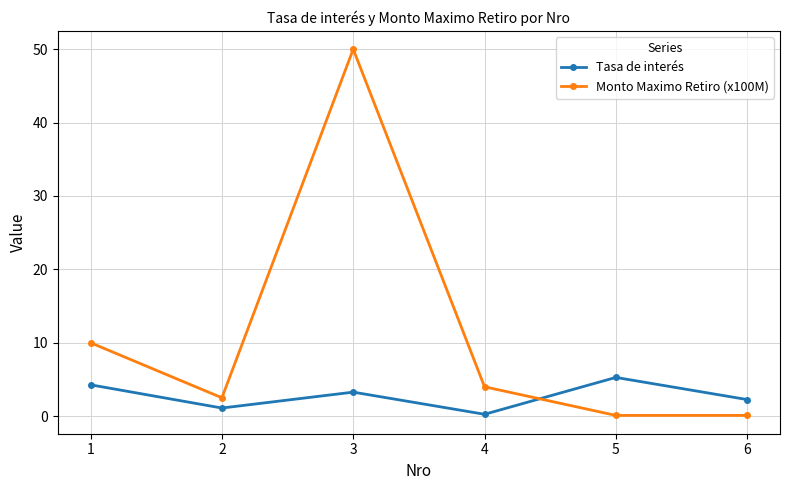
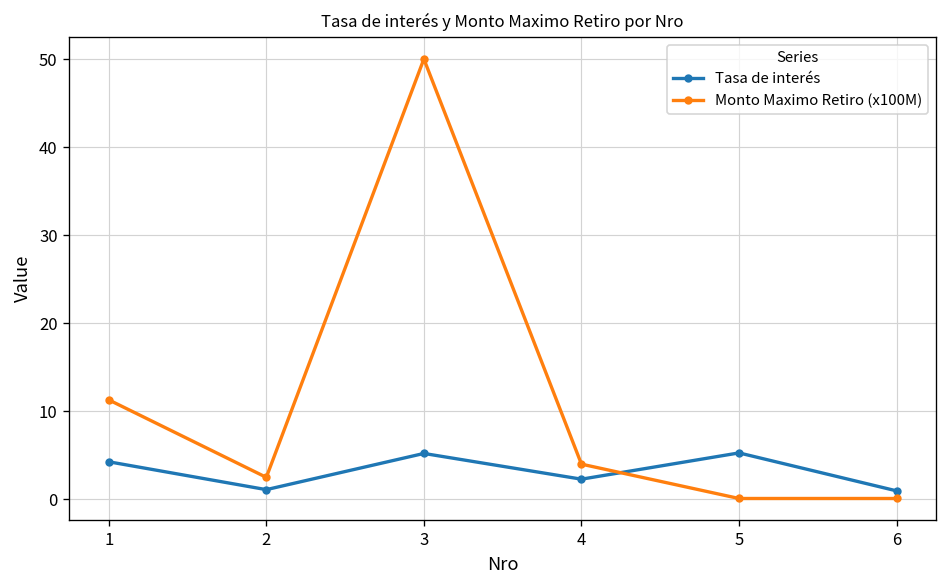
  {
    "Tasa de interés": {
      "1": 4,
      "2": 1,
-     "3": 3,
-     "4": 0,
+     "3": 5,
+     "4": 2,
      "5": 5,
-     "6": 2
+     "6": 1
    },
    "Monto Maximo Retiro (x100M)": {
-     "1": 10,
+     "1": 11,
      "2": 3,
      "3": 50,
      "4": 4,
      "5": 0,
      "6": 0
    }
  }
